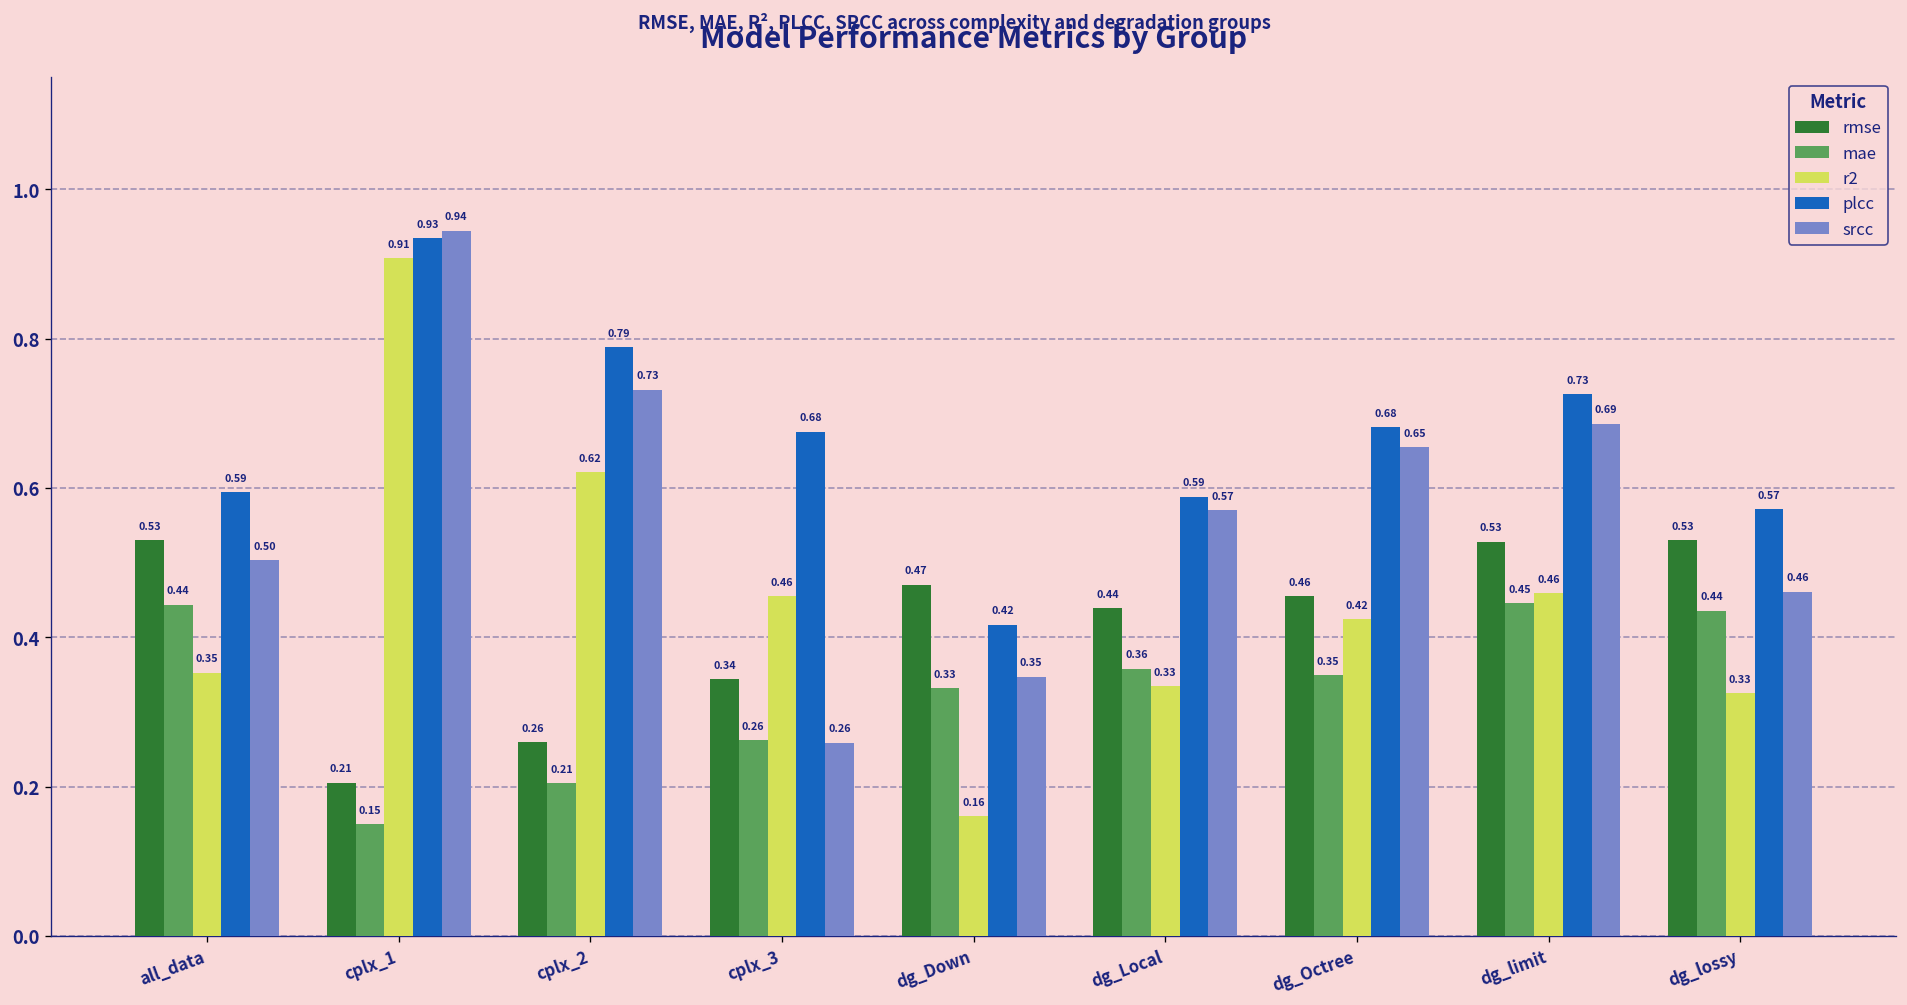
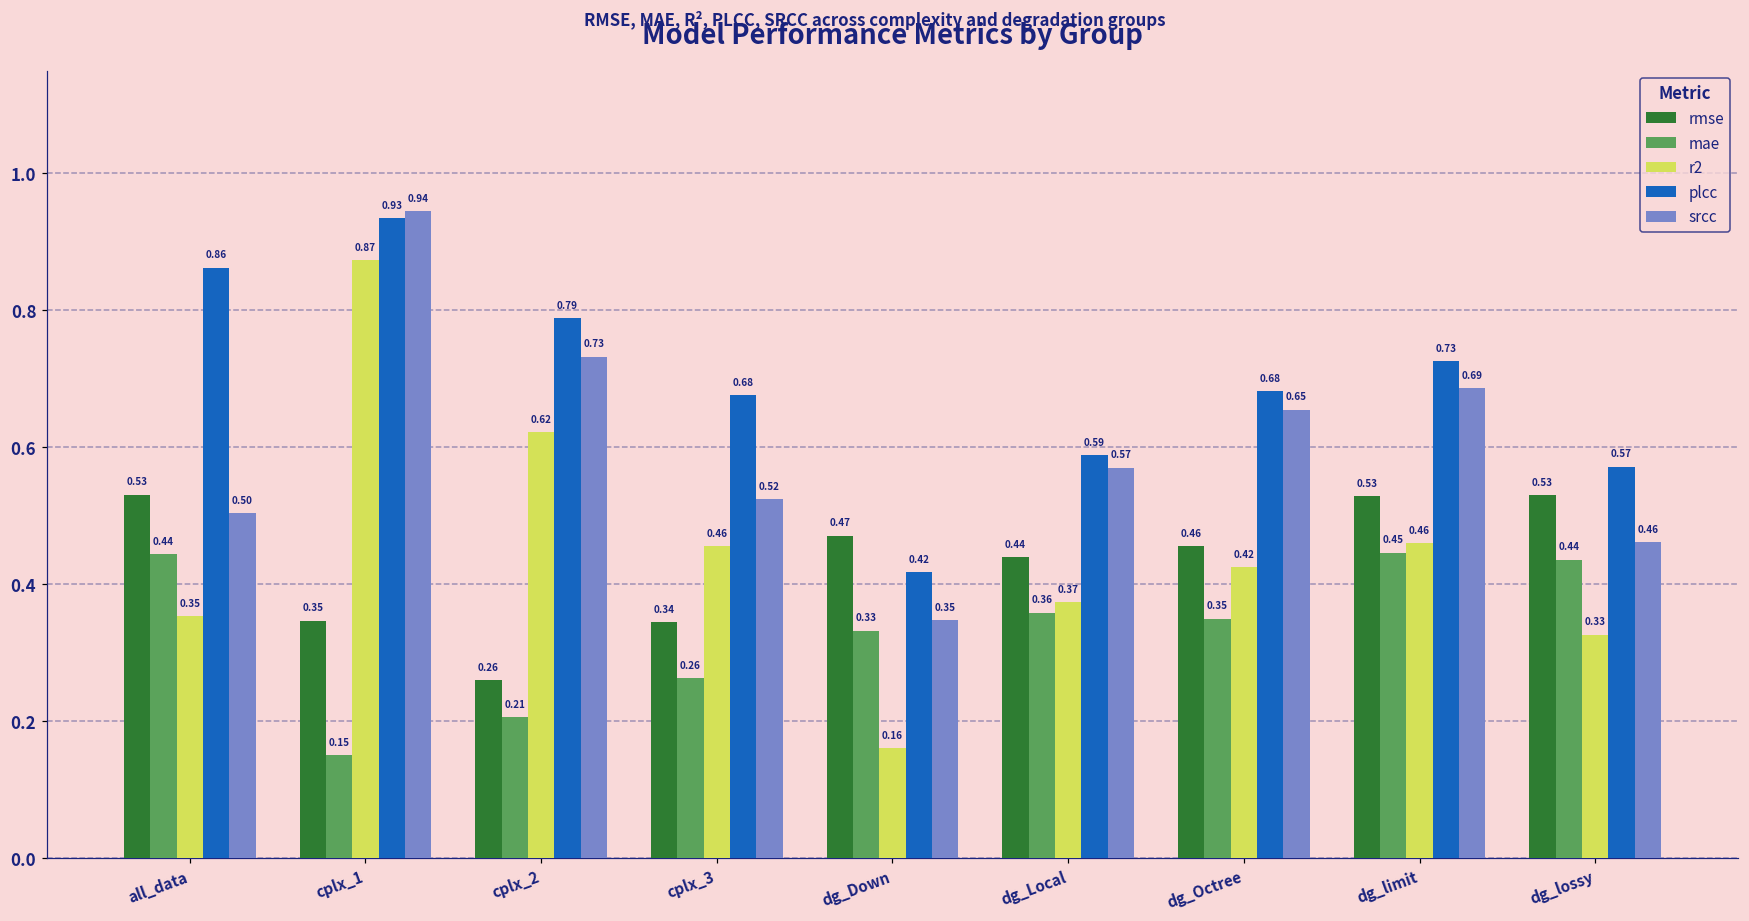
  {
    "rmse": {
      "all_data": 0.53,
-     "cplx_1": 0.21,
+     "cplx_1": 0.35,
      "cplx_2": 0.26,
      "cplx_3": 0.34,
      "dg_Down": 0.47,
      "dg_Local": 0.44,
      "dg_Octree": 0.46,
      "dg_limit": 0.53,
      "dg_lossy": 0.53
    },
    "mae": {
      "all_data": 0.44,
      "cplx_1": 0.15,
      "cplx_2": 0.21,
      "cplx_3": 0.26,
      "dg_Down": 0.33,
      "dg_Local": 0.36,
      "dg_Octree": 0.35,
      "dg_limit": 0.45,
      "dg_lossy": 0.44
    },
    "r2": {
      "all_data": 0.35,
-     "cplx_1": 0.91,
+     "cplx_1": 0.87,
      "cplx_2": 0.62,
      "cplx_3": 0.46,
      "dg_Down": 0.16,
-     "dg_Local": 0.33,
+     "dg_Local": 0.37,
      "dg_Octree": 0.42,
      "dg_limit": 0.46,
      "dg_lossy": 0.33
    },
    "plcc": {
-     "all_data": 0.59,
+     "all_data": 0.86,
      "cplx_1": 0.93,
      "cplx_2": 0.79,
      "cplx_3": 0.68,
      "dg_Down": 0.42,
      "dg_Local": 0.59,
      "dg_Octree": 0.68,
      "dg_limit": 0.73,
      "dg_lossy": 0.57
    },
    "srcc": {
      "all_data": 0.50,
      "cplx_1": 0.94,
      "cplx_2": 0.73,
-     "cplx_3": 0.26,
+     "cplx_3": 0.52,
      "dg_Down": 0.35,
      "dg_Local": 0.57,
      "dg_Octree": 0.65,
      "dg_limit": 0.69,
      "dg_lossy": 0.46
    }
  }
